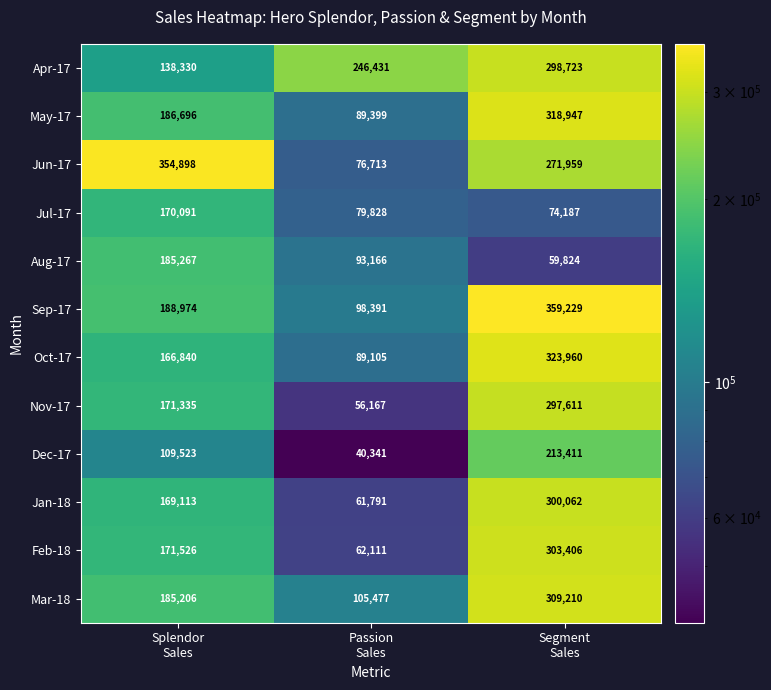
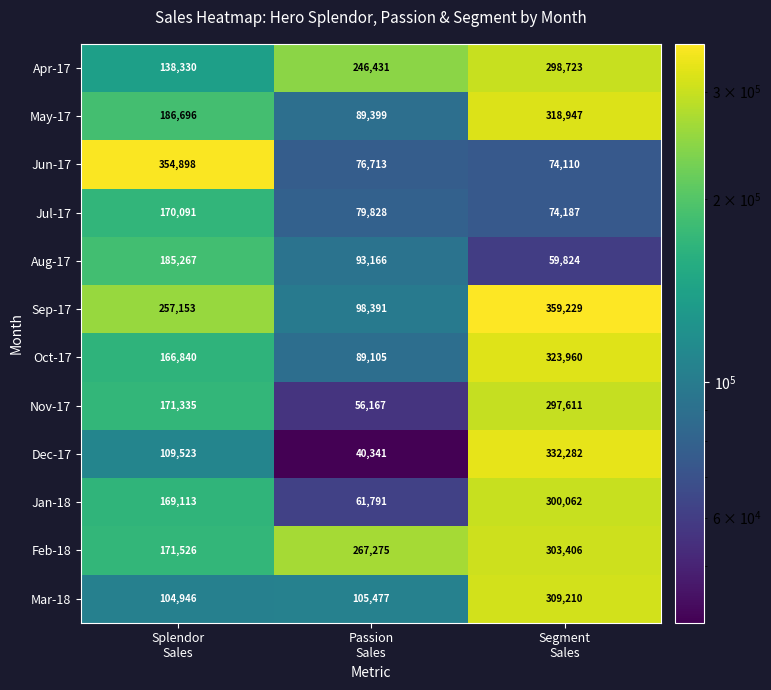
  {
    "Apr-17": {
      "Splendor Sales": "138,330",
      "Passion Sales": "246,431",
      "Segment Sales": "298,723"
    },
    "May-17": {
      "Splendor Sales": "186,696",
      "Passion Sales": "89,399",
      "Segment Sales": "318,947"
    },
    "Jun-17": {
      "Splendor Sales": "354,898",
      "Passion Sales": "76,713",
-     "Segment Sales": "271,959"
+     "Segment Sales": "74,110"
    },
    "Jul-17": {
      "Splendor Sales": "170,091",
      "Passion Sales": "79,828",
      "Segment Sales": "74,187"
    },
    "Aug-17": {
      "Splendor Sales": "185,267",
      "Passion Sales": "93,166",
      "Segment Sales": "59,824"
    },
    "Sep-17": {
-     "Splendor Sales": "188,974",
+     "Splendor Sales": "257,153",
      "Passion Sales": "98,391",
      "Segment Sales": "359,229"
    },
    "Oct-17": {
      "Splendor Sales": "166,840",
      "Passion Sales": "89,105",
      "Segment Sales": "323,960"
    },
    "Nov-17": {
      "Splendor Sales": "171,335",
      "Passion Sales": "56,167",
      "Segment Sales": "297,611"
    },
    "Dec-17": {
      "Splendor Sales": "109,523",
      "Passion Sales": "40,341",
-     "Segment Sales": "213,411"
+     "Segment Sales": "332,282"
    },
    "Jan-18": {
      "Splendor Sales": "169,113",
      "Passion Sales": "61,791",
      "Segment Sales": "300,062"
    },
    "Feb-18": {
      "Splendor Sales": "171,526",
-     "Passion Sales": "62,111",
+     "Passion Sales": "267,275",
      "Segment Sales": "303,406"
    },
    "Mar-18": {
-     "Splendor Sales": "185,206",
+     "Splendor Sales": "104,946",
      "Passion Sales": "105,477",
      "Segment Sales": "309,210"
    }
  }
